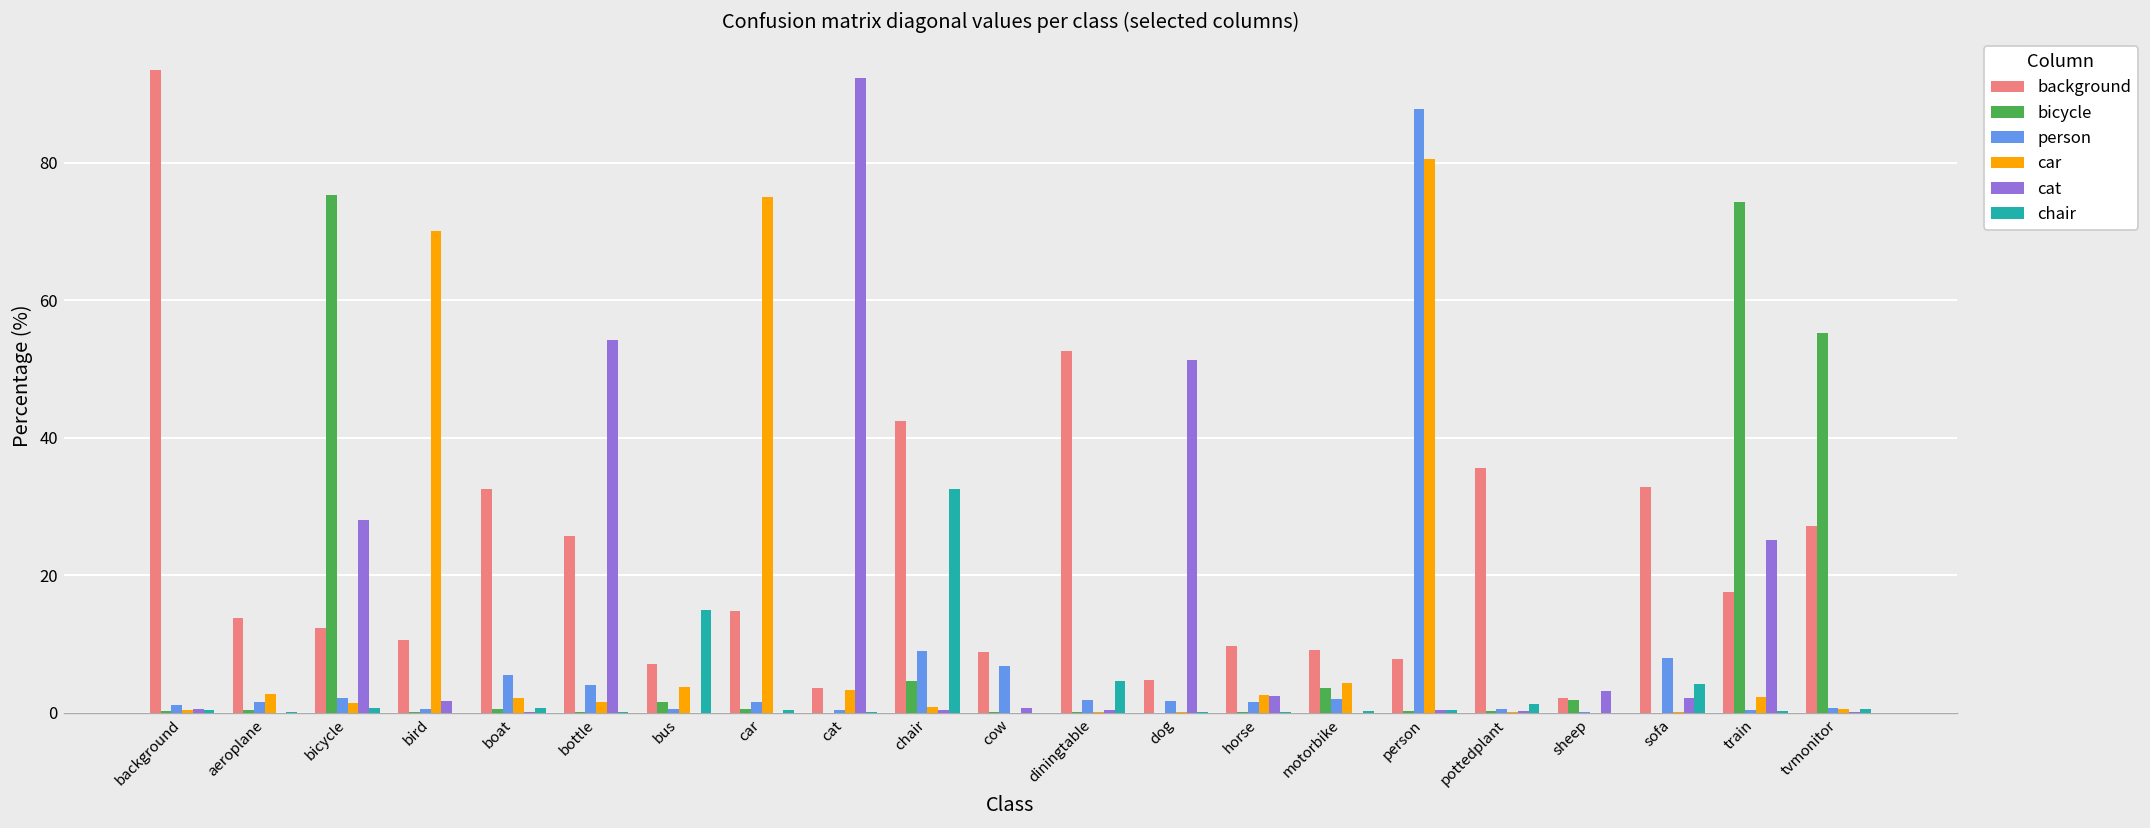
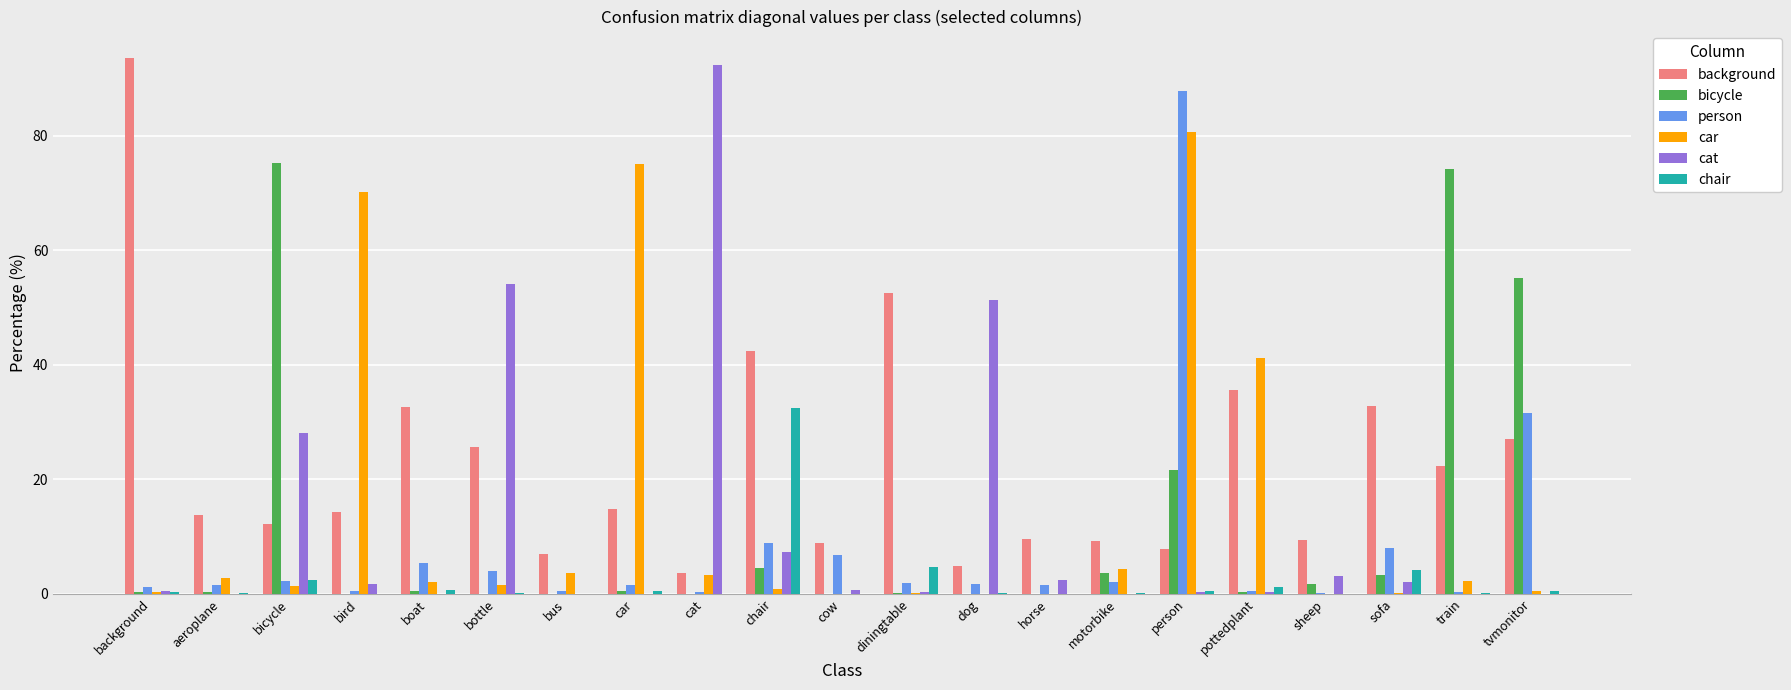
  {
    "background": {
      "background": 94,
      "aeroplane": 14,
      "bicycle": 12,
-     "bird": 11,
+     "bird": 14,
      "boat": 33,
      "bottle": 26,
      "bus": 7,
      "car": 15,
      "cat": 4,
      "chair": 42,
      "cow": 9,
      "diningtable": 53,
      "dog": 5,
      "horse": 10,
      "motorbike": 9,
      "person": 8,
      "pottedplant": 36,
-     "sheep": 2,
+     "sheep": 9,
      "sofa": 33,
-     "train": 18,
+     "train": 22,
      "tvmonitor": 27
    },
    "bicycle": {
      "bicycle": 75,
      "boat": 0,
-     "bus": 2,
+     "bus": 0,
      "car": 0,
      "chair": 5,
      "motorbike": 4,
-     "person": 0,
+     "person": 22,
      "sheep": 2,
-     "sofa": 0,
+     "sofa": 3,
      "train": 74,
      "tvmonitor": 55
    },
    "person": {
      "background": 1,
      "aeroplane": 2,
      "bicycle": 2,
      "bird": 1,
      "boat": 5,
      "bottle": 4,
      "bus": 1,
      "car": 2,
      "chair": 9,
      "cow": 7,
      "diningtable": 2,
      "dog": 2,
      "horse": 2,
      "motorbike": 2,
      "person": 88,
      "pottedplant": 1,
      "sofa": 8,
-     "tvmonitor": 1
+     "tvmonitor": 32
    },
    "car": {
      "aeroplane": 3,
      "bicycle": 1,
      "bird": 70,
      "boat": 2,
      "bottle": 1,
      "bus": 4,
      "car": 75,
      "cat": 3,
      "chair": 1,
-     "horse": 3,
+     "horse": 0,
      "motorbike": 4,
      "person": 81,
-     "pottedplant": 0,
+     "pottedplant": 41,
      "sheep": 0,
      "train": 2,
      "tvmonitor": 1
    },
    "cat": {
      "background": 0,
      "bicycle": 28,
      "bird": 2,
      "bottle": 54,
      "bus": 0,
      "cat": 92,
-     "chair": 0,
+     "chair": 7,
      "cow": 1,
      "dog": 51,
      "horse": 2,
      "sheep": 3,
      "sofa": 2,
-     "train": 25
+     "train": 0
    },
    "chair": {
-     "bicycle": 1,
+     "bicycle": 2,
      "boat": 1,
-     "bus": 15,
+     "bus": 0,
      "chair": 32,
      "cow": 0,
      "diningtable": 5,
      "pottedplant": 1,
      "sheep": 0,
      "sofa": 4,
      "tvmonitor": 1
    }
  }
